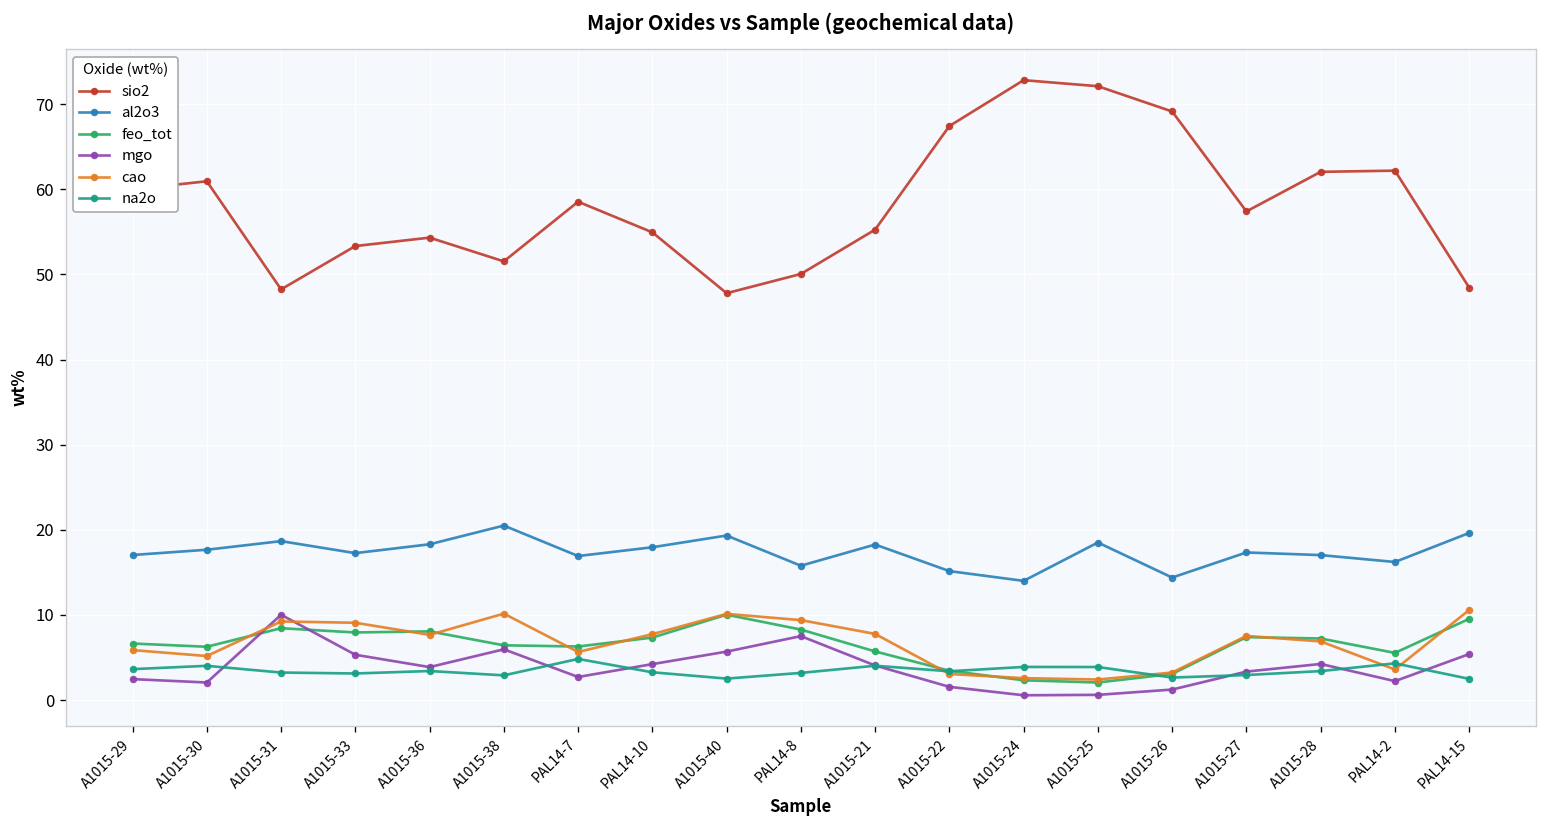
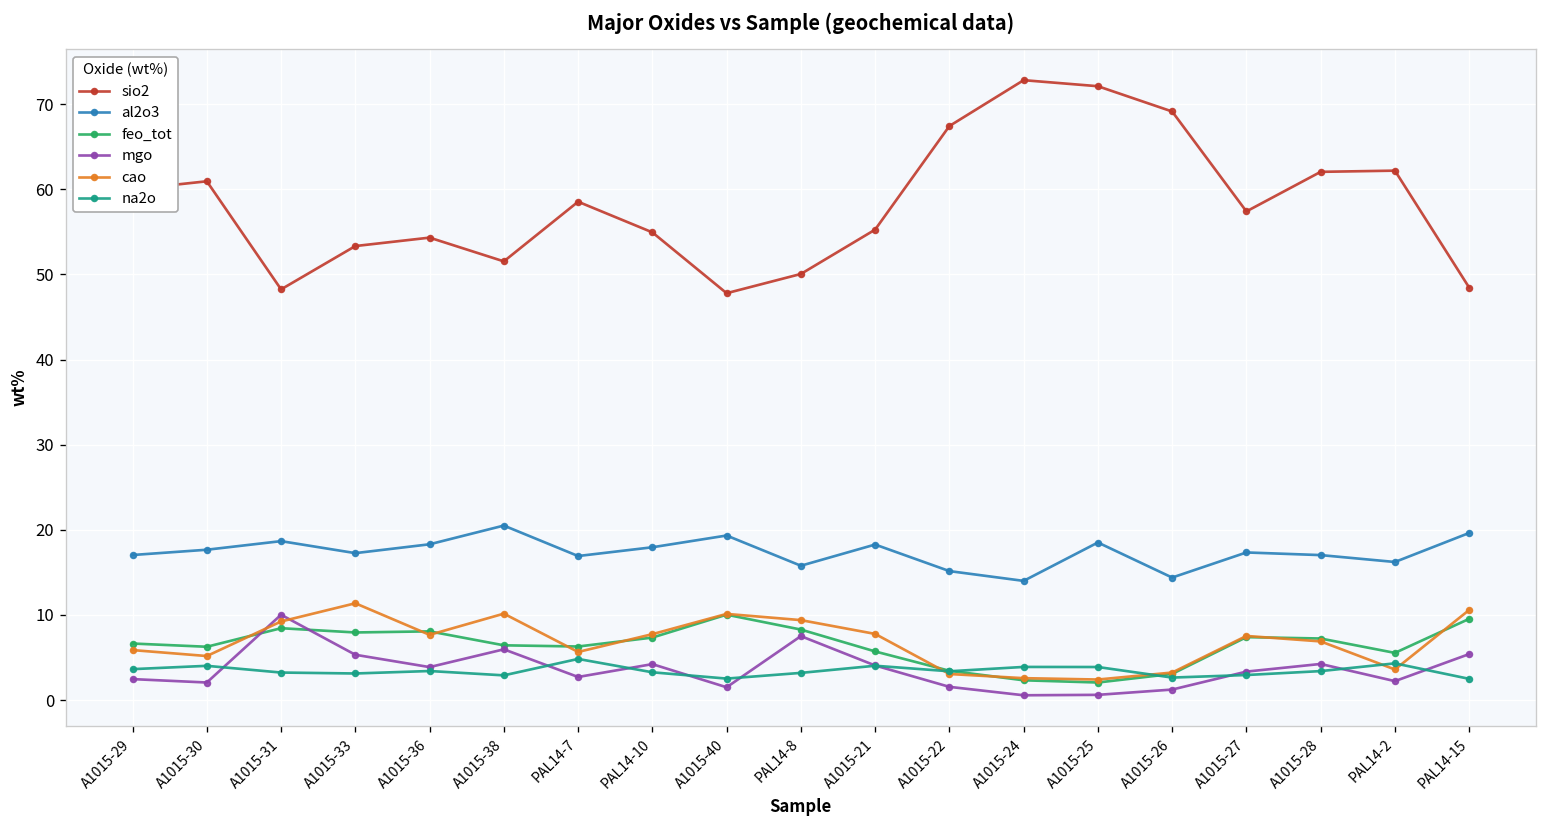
  {
    "sio2": {
      "A1015-30": 61,
      "A1015-31": 48,
      "A1015-33": 53,
      "A1015-36": 54,
      "A1015-38": 52,
      "PAL14-7": 59,
      "PAL14-10": 55,
      "A1015-40": 48,
      "PAL14-8": 50,
      "A1015-21": 55,
      "A1015-22": 67,
      "A1015-24": 73,
      "A1015-25": 72,
      "A1015-26": 69,
      "A1015-27": 57,
      "A1015-28": 62,
      "PAL14-2": 62,
      "PAL14-15": 48
    },
    "al2o3": {
      "A1015-29": 17,
      "A1015-30": 18,
      "A1015-31": 19,
      "A1015-33": 17,
      "A1015-36": 18,
      "A1015-38": 21,
      "PAL14-7": 17,
      "PAL14-10": 18,
      "A1015-40": 19,
      "PAL14-8": 16,
      "A1015-21": 18,
      "A1015-22": 15,
      "A1015-24": 14,
      "A1015-25": 19,
      "A1015-26": 14,
      "A1015-27": 17,
      "A1015-28": 17,
      "PAL14-2": 16,
      "PAL14-15": 20
    },
    "mgo": {
      "A1015-29": 2,
      "A1015-30": 2,
      "A1015-31": 10,
      "A1015-33": 5,
      "A1015-36": 4,
      "A1015-38": 6,
      "PAL14-7": 3,
      "PAL14-10": 4,
-     "A1015-40": 6,
+     "A1015-40": 2,
      "PAL14-8": 8,
      "A1015-22": 2,
      "A1015-24": 1,
      "A1015-25": 1,
      "A1015-26": 1,
      "A1015-27": 3,
      "A1015-28": 4,
      "PAL14-2": 2,
      "PAL14-15": 5
    },
    "cao": {
      "A1015-29": 6,
      "A1015-30": 5,
      "A1015-31": 9,
-     "A1015-33": 9,
+     "A1015-33": 11,
      "A1015-36": 8,
      "A1015-38": 10,
      "PAL14-7": 6,
      "PAL14-10": 8,
      "PAL14-8": 9,
      "A1015-21": 8,
      "PAL14-2": 4,
      "PAL14-15": 11
    }
  }
